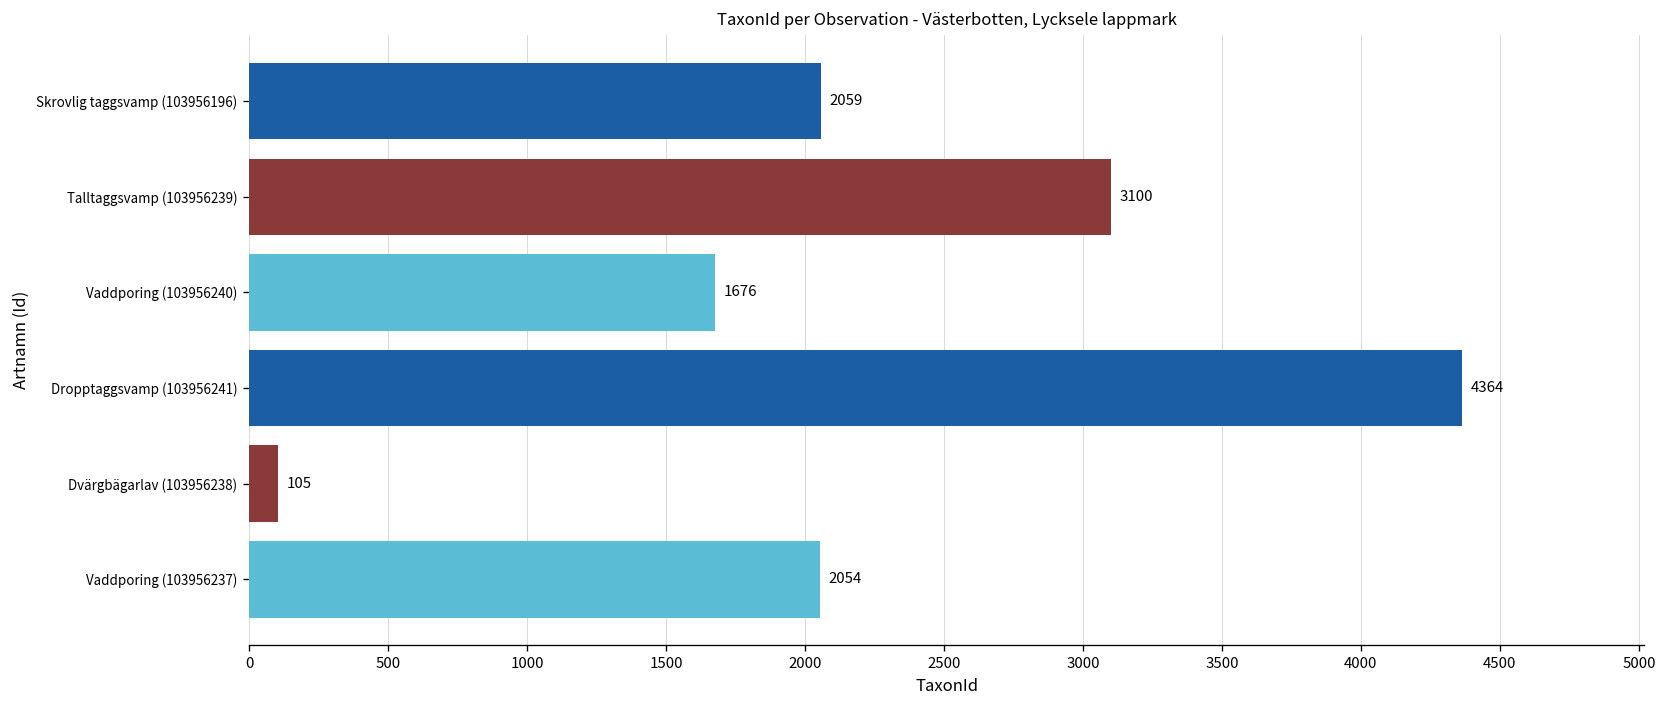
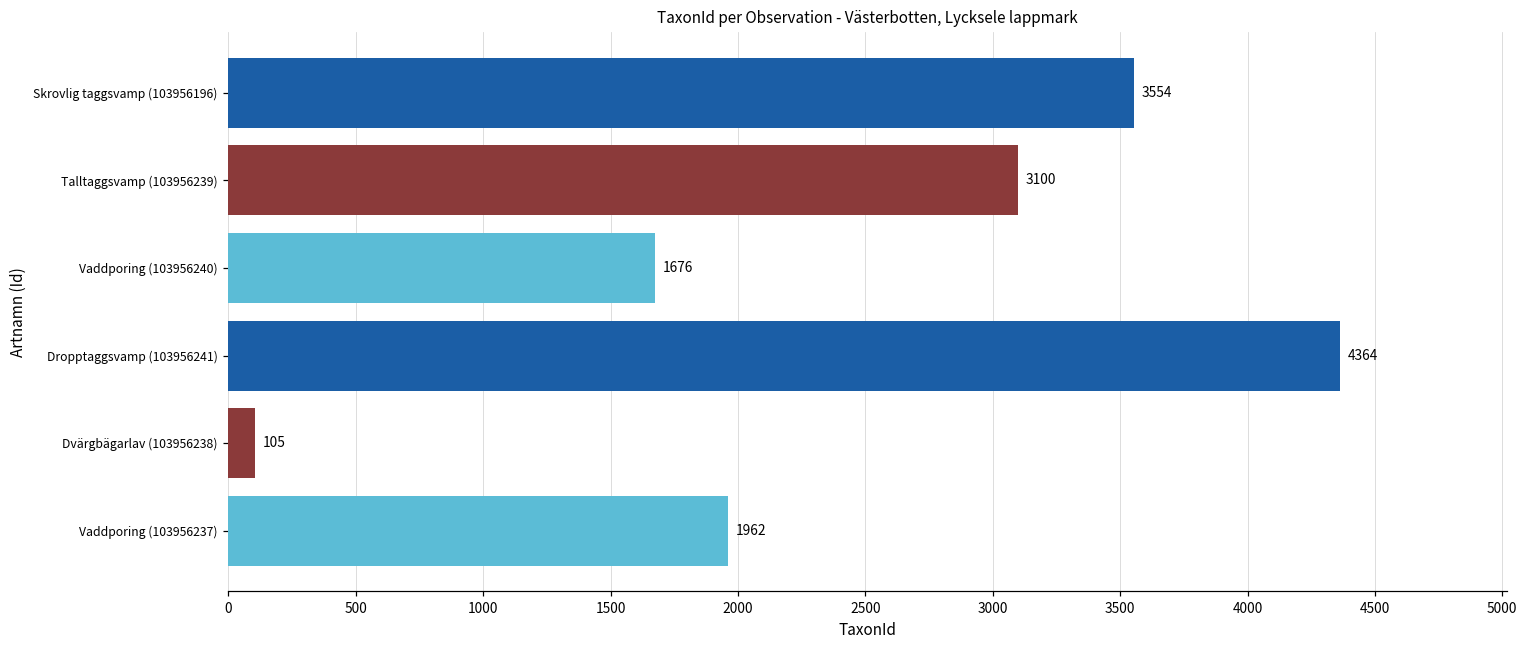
  {
-   "Skrovlig taggsvamp (103956196)": 2059,
+   "Skrovlig taggsvamp (103956196)": 3554,
    "Talltaggsvamp (103956239)": 3100,
    "Vaddporing (103956240)": 1676,
    "Dropptaggsvamp (103956241)": 4364,
    "Dvärgbägarlav (103956238)": 105,
-   "Vaddporing (103956237)": 2054
+   "Vaddporing (103956237)": 1962
  }
